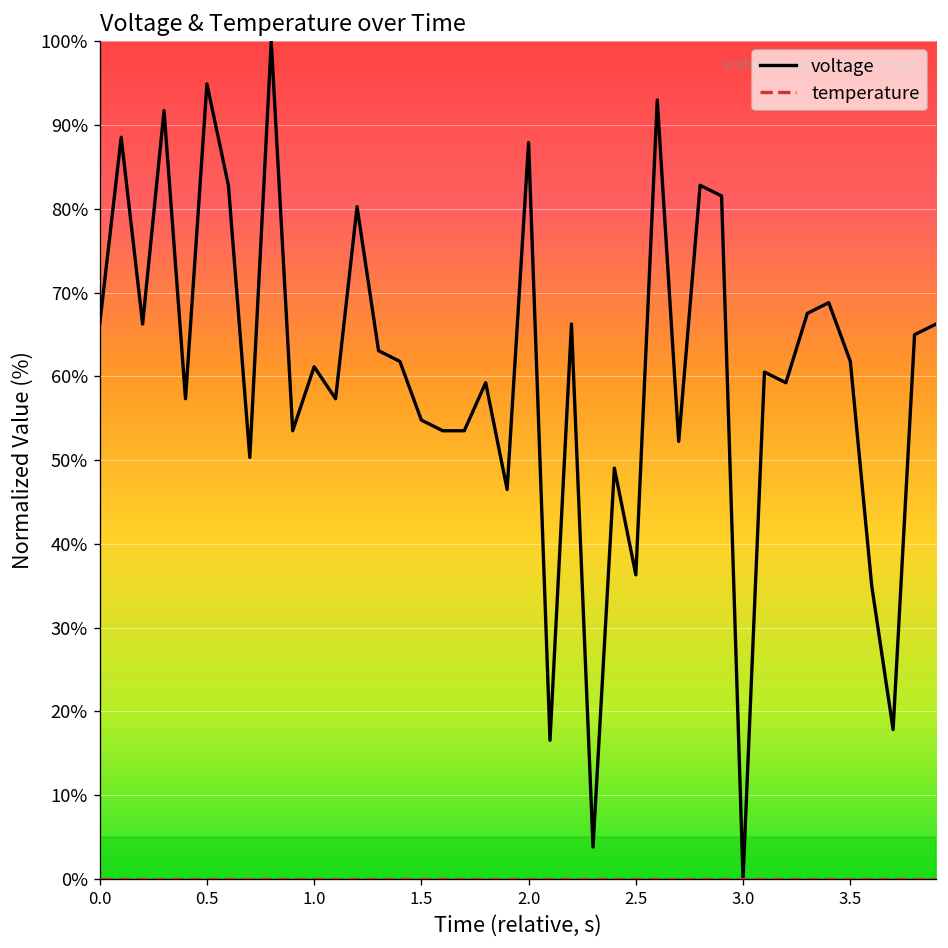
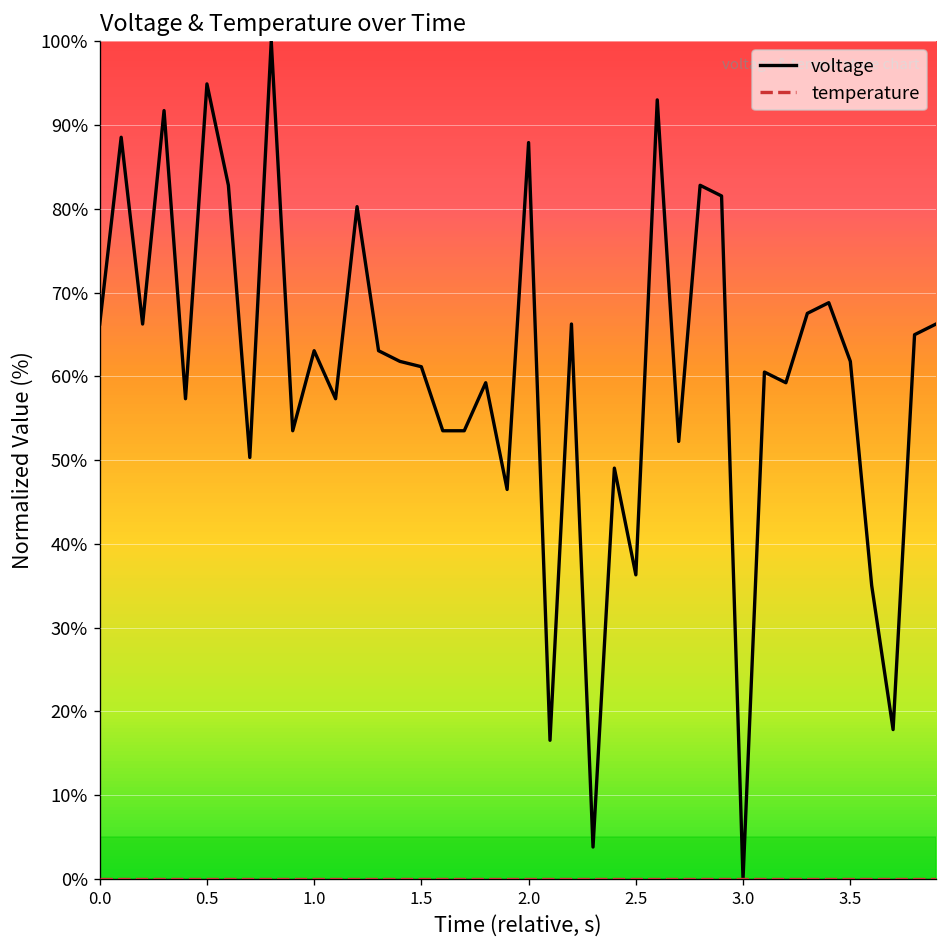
  {
    "voltage": {
      "0.0": "66%",
      "0.5": "95%",
-     "1.0": "61%",
-     "1.5": "55%",
+     "1.0": "63%",
+     "1.5": "61%",
      "2.0": "88%",
      "2.5": "36%",
      "3.5": "62%"
    },
    "temperature": {
      "0.0": "0%",
      "0.5": "0%",
      "1.0": "0%",
      "1.5": "0%",
      "2.0": "0%",
      "2.5": "0%",
      "3.5": "0%"
    }
  }
